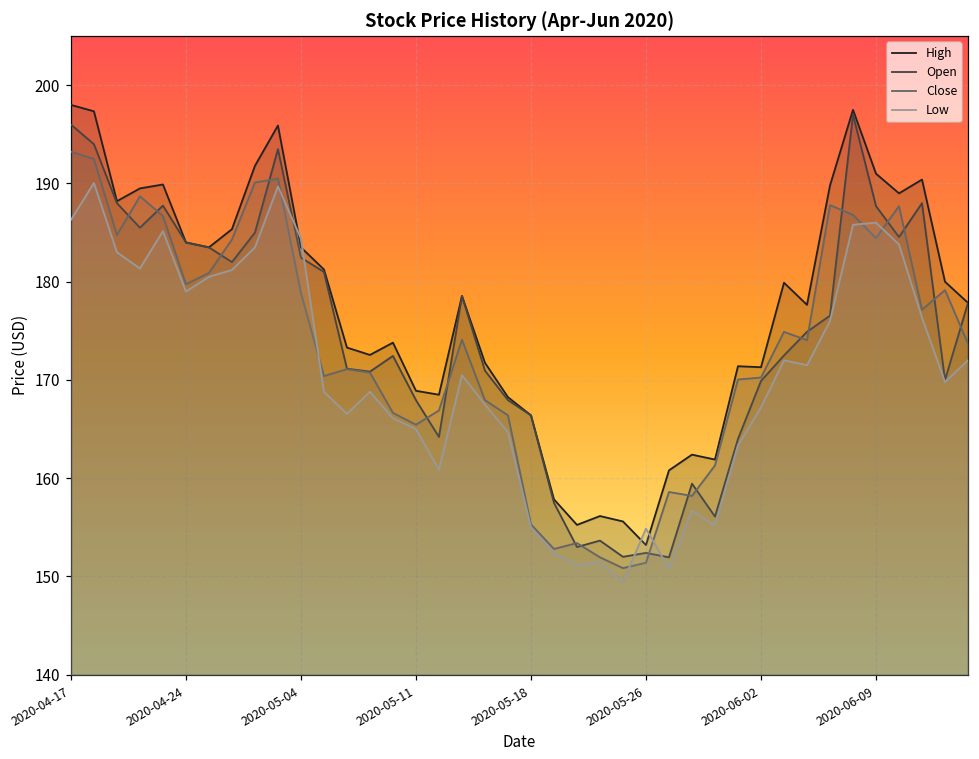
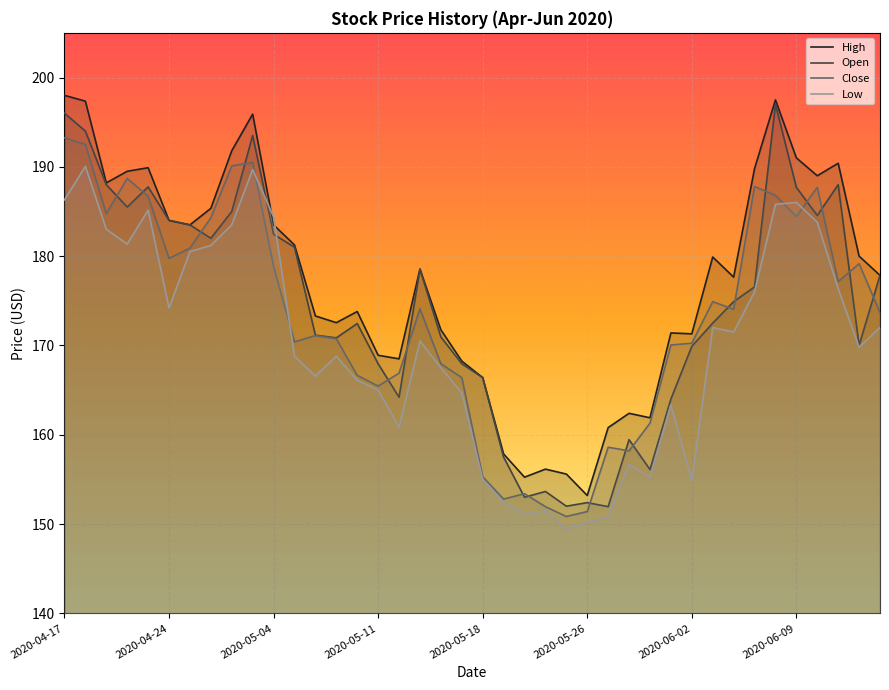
  {
    "Low": {
      "2020-04-17": 186,
-     "2020-04-24": 179,
+     "2020-04-24": 174,
      "2020-05-04": 184,
      "2020-05-11": 165,
      "2020-05-18": 155,
-     "2020-05-26": 155,
-     "2020-06-02": 167,
+     "2020-05-26": 150,
+     "2020-06-02": 155,
      "2020-06-09": 186
    }
  }
